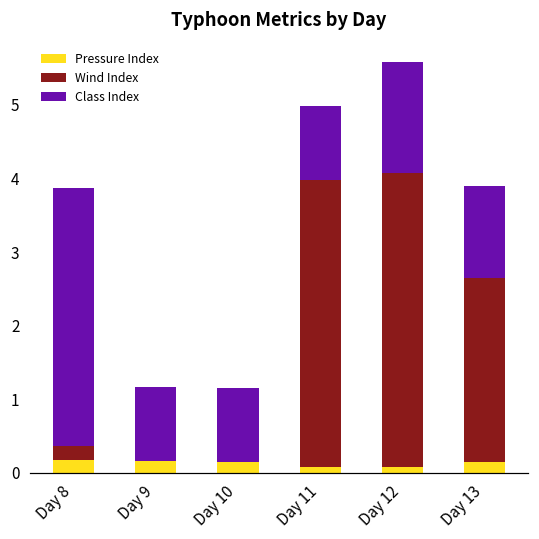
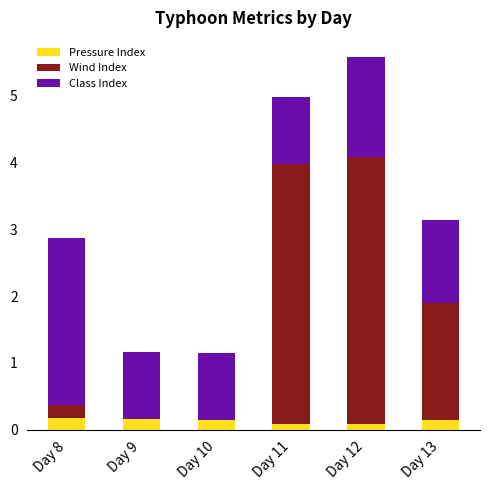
  {
    "Pressure Index": {
      "Day 8": 0.2,
      "Day 9": 0.2,
      "Day 10": 0.2,
      "Day 11": 0.1,
      "Day 12": 0.1,
      "Day 13": 0.1
    },
    "Wind Index": {
      "Day 8": 0.2,
      "Day 9": 0.0,
      "Day 10": 0.0,
      "Day 11": 3.9,
      "Day 12": 4.0,
-     "Day 13": 2.5
+     "Day 13": 1.8
    },
    "Class Index": {
-     "Day 8": 3.5,
+     "Day 8": 2.5,
      "Day 9": 1.0,
      "Day 10": 1.0,
      "Day 11": 1.0,
      "Day 12": 1.5,
      "Day 13": 1.3
    }
  }
